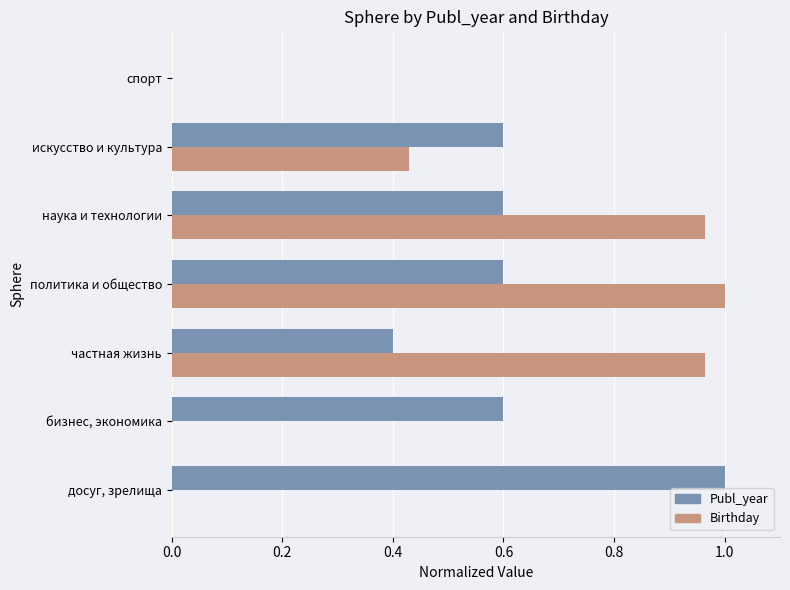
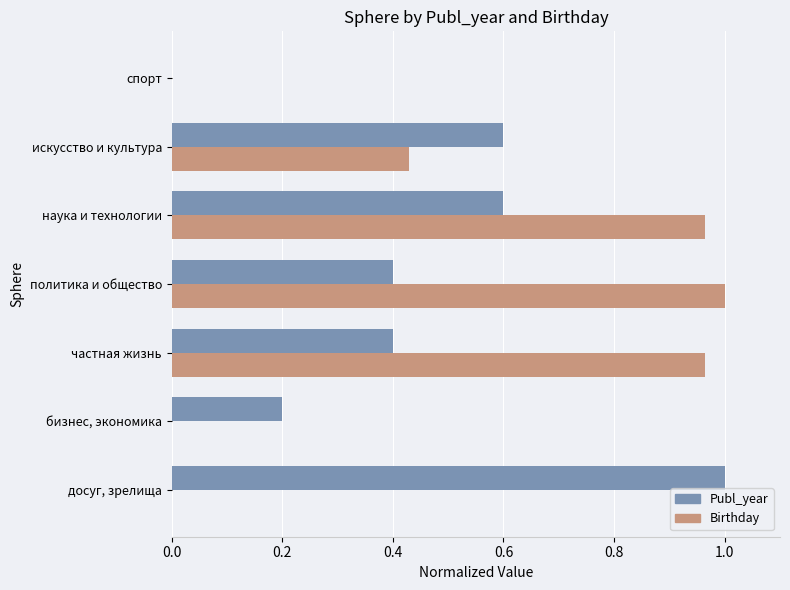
  {
    "Publ_year": {
      "спорт": 0.00,
      "искусство и культура": 0.60,
      "наука и технологии": 0.60,
-     "политика и общество": 0.60,
+     "политика и общество": 0.40,
      "частная жизнь": 0.40,
-     "бизнес, экономика": 0.60,
+     "бизнес, экономика": 0.20,
      "досуг, зрелища": 1.00
    },
    "Birthday": {
      "спорт": 0.00,
      "искусство и культура": 0.43,
      "наука и технологии": 0.96,
      "политика и общество": 1.00,
      "частная жизнь": 0.96,
      "бизнес, экономика": 0.00,
      "досуг, зрелища": 0.00
    }
  }
